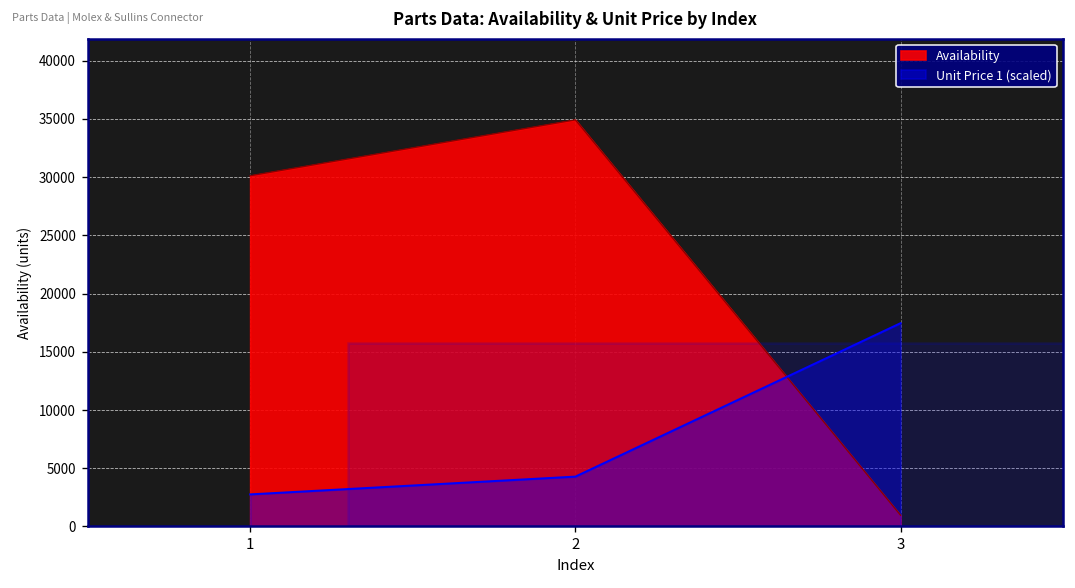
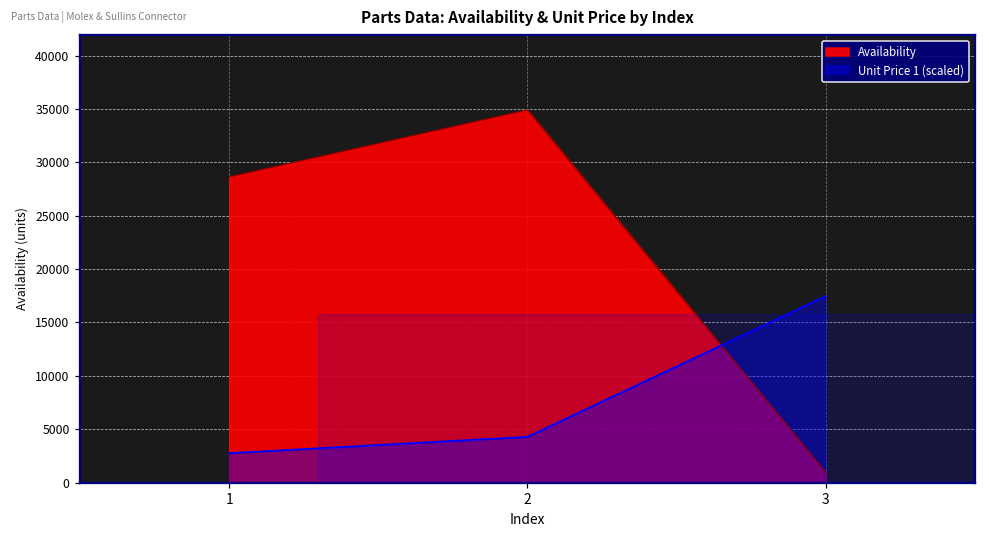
  {
    "Availability": {
-     "1": 30000,
+     "1": 29000,
      "2": 35000,
      "3": 1000
    },
    "Unit Price 1 (scaled)": {
      "1": 3000,
      "2": 4000,
      "3": 17000
    }
  }
